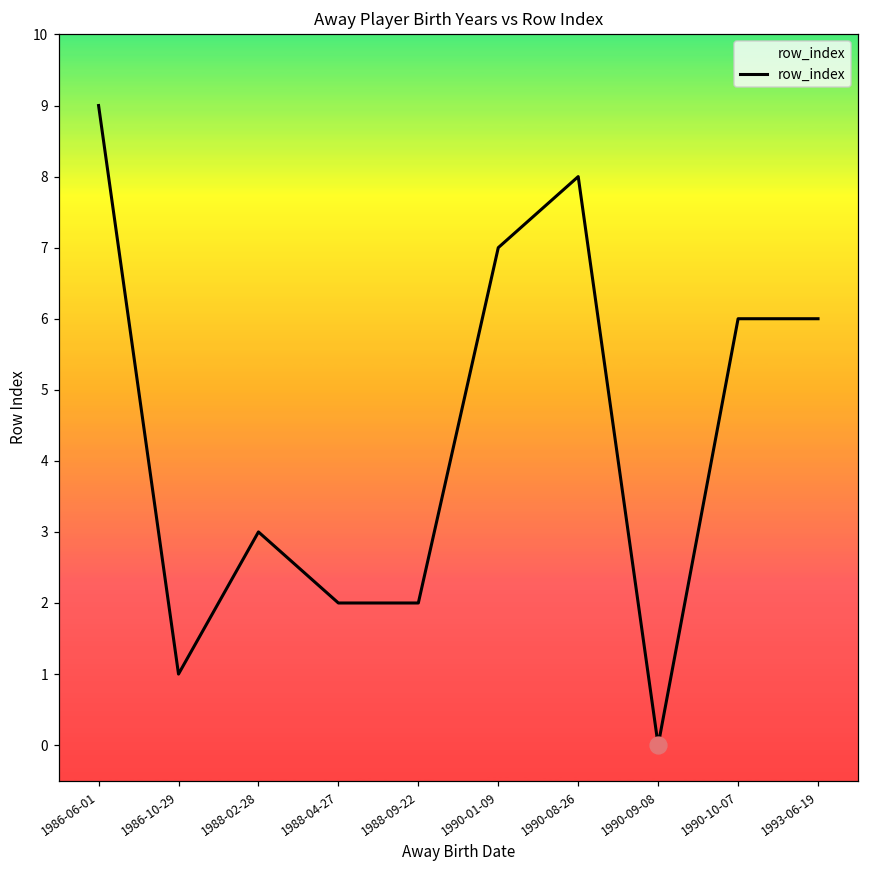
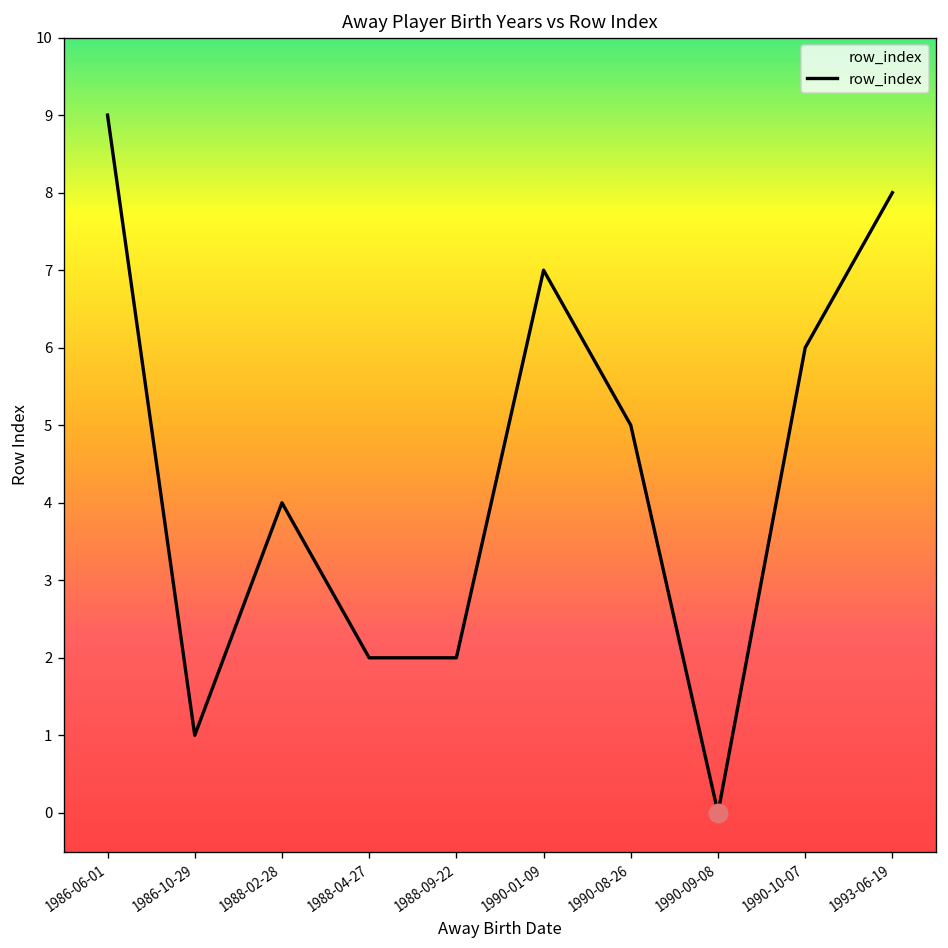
  {
    "row_index": {
      "1986-06-01": 9,
      "1986-10-29": 1,
-     "1988-02-28": 3,
+     "1988-02-28": 4,
      "1988-04-27": 2,
      "1988-09-22": 2,
      "1990-01-09": 7,
-     "1990-08-26": 8,
+     "1990-08-26": 5,
      "1990-10-07": 6,
-     "1993-06-19": 6
+     "1993-06-19": 8
    }
  }
